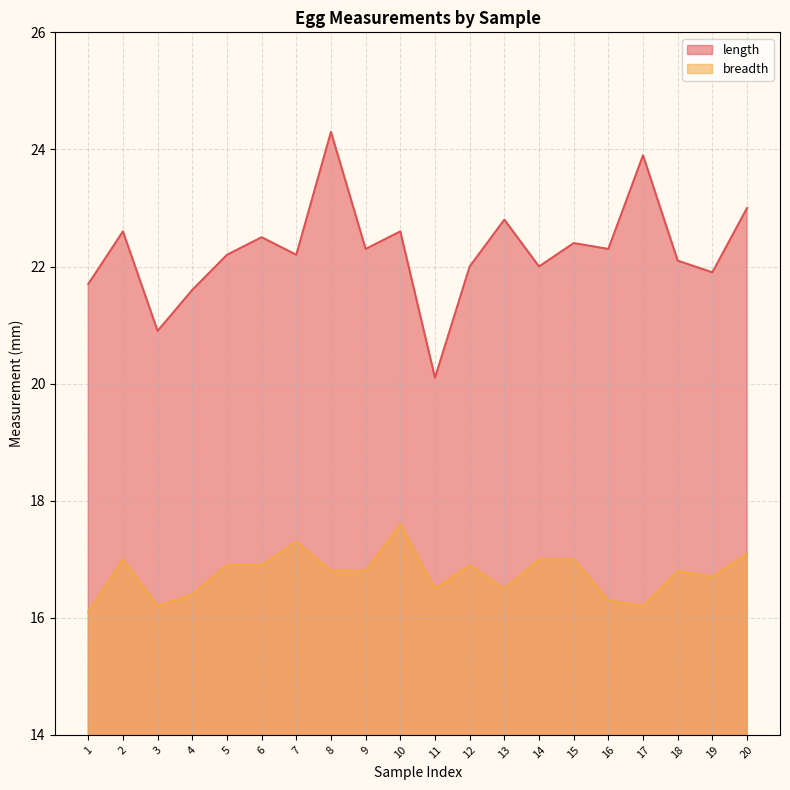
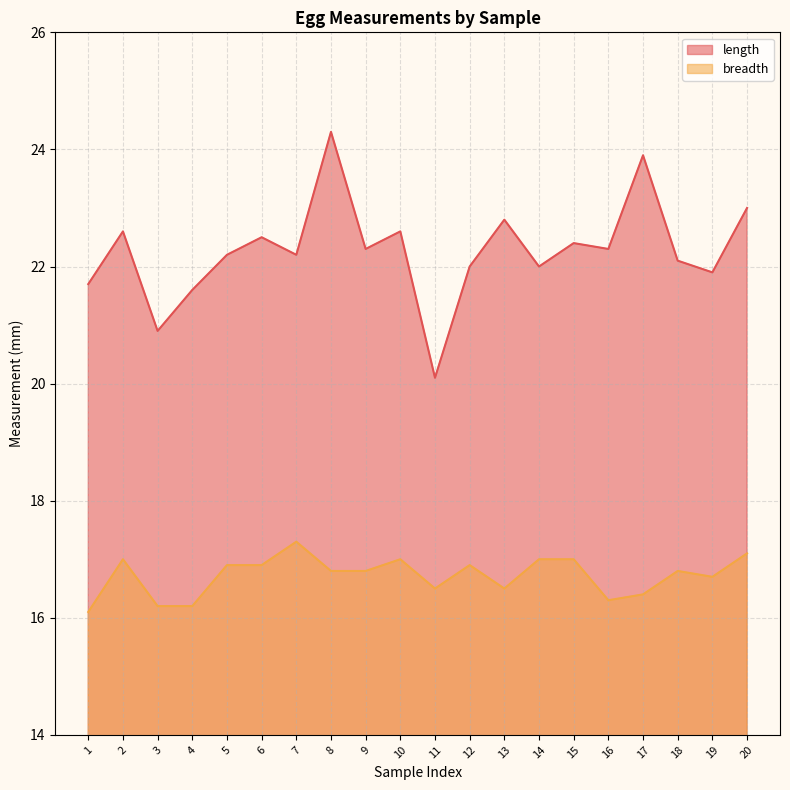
  {
    "length": {
      "1": 21.7,
      "2": 22.6,
      "3": 20.9,
      "4": 21.6,
      "5": 22.2,
      "6": 22.5,
      "7": 22.2,
      "8": 24.3,
      "9": 22.3,
      "10": 22.6,
      "11": 20.1,
      "12": 22.0,
      "13": 22.8,
      "14": 22.0,
      "15": 22.4,
      "16": 22.3,
      "17": 23.9,
      "18": 22.1,
      "19": 21.9,
      "20": 23.0
    },
    "breadth": {
      "1": 16.1,
      "2": 17.0,
      "3": 16.2,
-     "4": 16.4,
+     "4": 16.2,
      "5": 16.9,
      "6": 16.9,
      "7": 17.3,
      "8": 16.8,
      "9": 16.8,
-     "10": 17.6,
+     "10": 17.0,
      "11": 16.5,
      "12": 16.9,
      "13": 16.5,
      "14": 17.0,
      "15": 17.0,
      "16": 16.3,
-     "17": 16.2,
+     "17": 16.4,
      "18": 16.8,
      "19": 16.7,
      "20": 17.1
    }
  }
